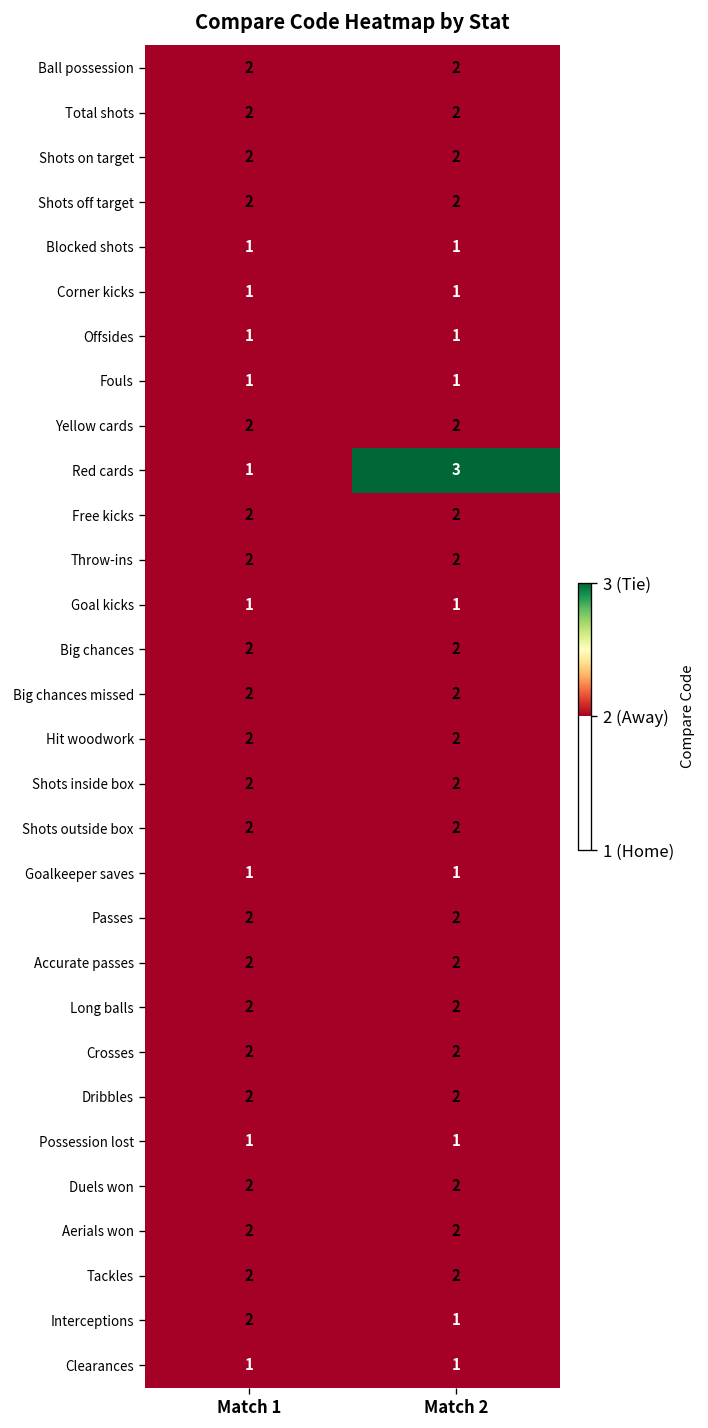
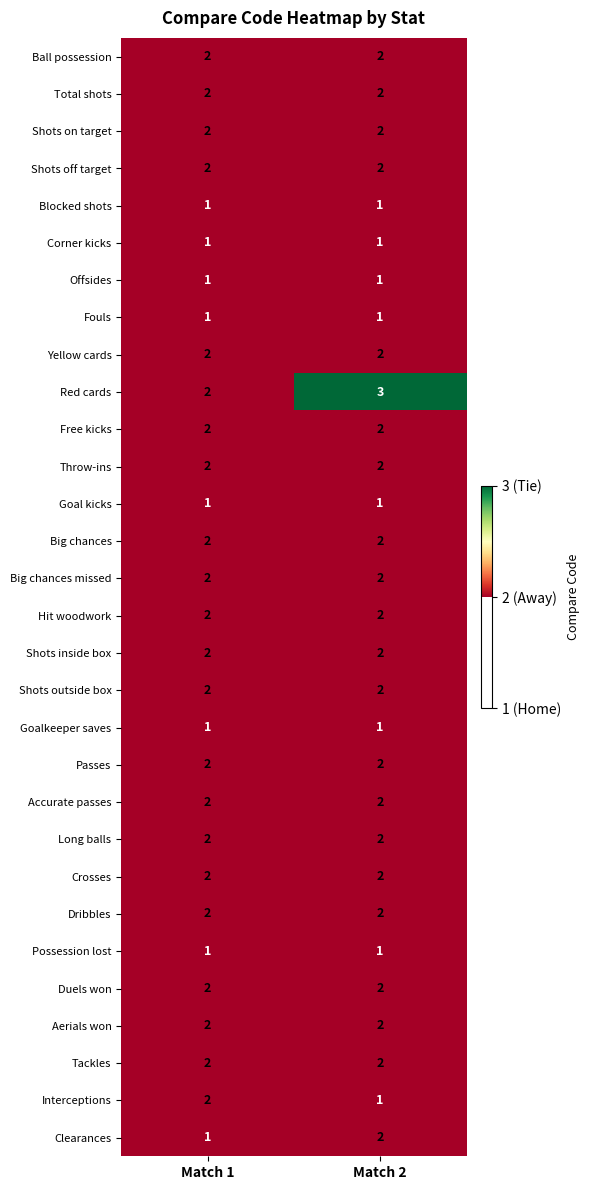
  {
    "Ball possession": {
      "Match 1": 2,
      "Match 2": 2
    },
    "Total shots": {
      "Match 1": 2,
      "Match 2": 2
    },
    "Shots on target": {
      "Match 1": 2,
      "Match 2": 2
    },
    "Shots off target": {
      "Match 1": 2,
      "Match 2": 2
    },
    "Blocked shots": {
      "Match 1": 1,
      "Match 2": 1
    },
    "Corner kicks": {
      "Match 1": 1,
      "Match 2": 1
    },
    "Offsides": {
      "Match 1": 1,
      "Match 2": 1
    },
    "Fouls": {
      "Match 1": 1,
      "Match 2": 1
    },
    "Yellow cards": {
      "Match 1": 2,
      "Match 2": 2
    },
    "Red cards": {
-     "Match 1": 1,
+     "Match 1": 2,
      "Match 2": 3
    },
    "Free kicks": {
      "Match 1": 2,
      "Match 2": 2
    },
    "Throw-ins": {
      "Match 1": 2,
      "Match 2": 2
    },
    "Goal kicks": {
      "Match 1": 1,
      "Match 2": 1
    },
    "Big chances": {
      "Match 1": 2,
      "Match 2": 2
    },
    "Big chances missed": {
      "Match 1": 2,
      "Match 2": 2
    },
    "Hit woodwork": {
      "Match 1": 2,
      "Match 2": 2
    },
    "Shots inside box": {
      "Match 1": 2,
      "Match 2": 2
    },
    "Shots outside box": {
      "Match 1": 2,
      "Match 2": 2
    },
    "Goalkeeper saves": {
      "Match 1": 1,
      "Match 2": 1
    },
    "Passes": {
      "Match 1": 2,
      "Match 2": 2
    },
    "Accurate passes": {
      "Match 1": 2,
      "Match 2": 2
    },
    "Long balls": {
      "Match 1": 2,
      "Match 2": 2
    },
    "Crosses": {
      "Match 1": 2,
      "Match 2": 2
    },
    "Dribbles": {
      "Match 1": 2,
      "Match 2": 2
    },
    "Possession lost": {
      "Match 1": 1,
      "Match 2": 1
    },
    "Duels won": {
      "Match 1": 2,
      "Match 2": 2
    },
    "Aerials won": {
      "Match 1": 2,
      "Match 2": 2
    },
    "Tackles": {
      "Match 1": 2,
      "Match 2": 2
    },
    "Interceptions": {
      "Match 1": 2,
      "Match 2": 1
    },
    "Clearances": {
      "Match 1": 1,
-     "Match 2": 1
+     "Match 2": 2
    }
  }
